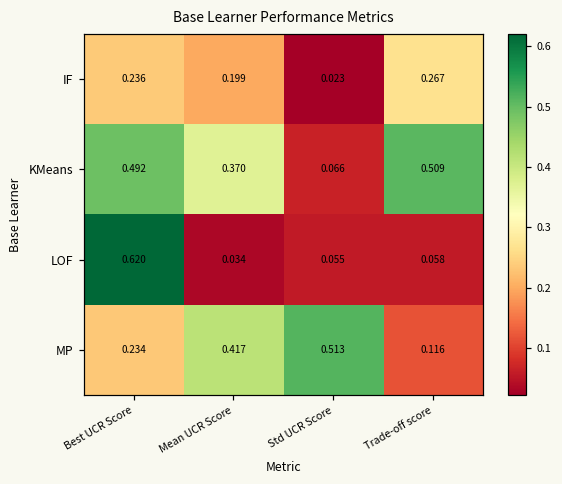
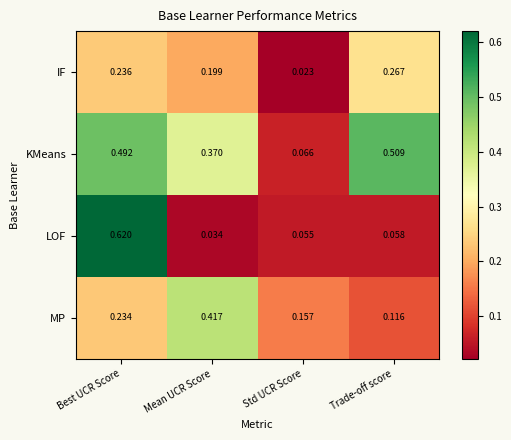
  {
    "IF": {
      "Best UCR Score": 0.236,
      "Mean UCR Score": 0.199,
      "Std UCR Score": 0.023,
      "Trade-off score": 0.267
    },
    "KMeans": {
      "Best UCR Score": 0.492,
      "Mean UCR Score": 0.370,
      "Std UCR Score": 0.066,
      "Trade-off score": 0.509
    },
    "LOF": {
      "Best UCR Score": 0.620,
      "Mean UCR Score": 0.034,
      "Std UCR Score": 0.055,
      "Trade-off score": 0.058
    },
    "MP": {
      "Best UCR Score": 0.234,
      "Mean UCR Score": 0.417,
-     "Std UCR Score": 0.513,
+     "Std UCR Score": 0.157,
      "Trade-off score": 0.116
    }
  }
